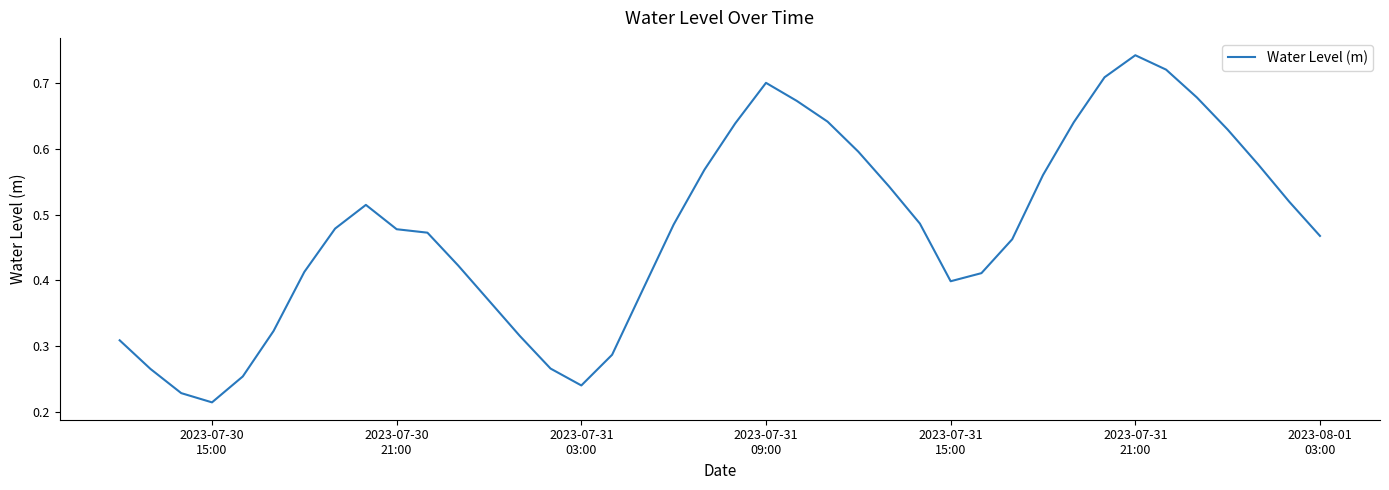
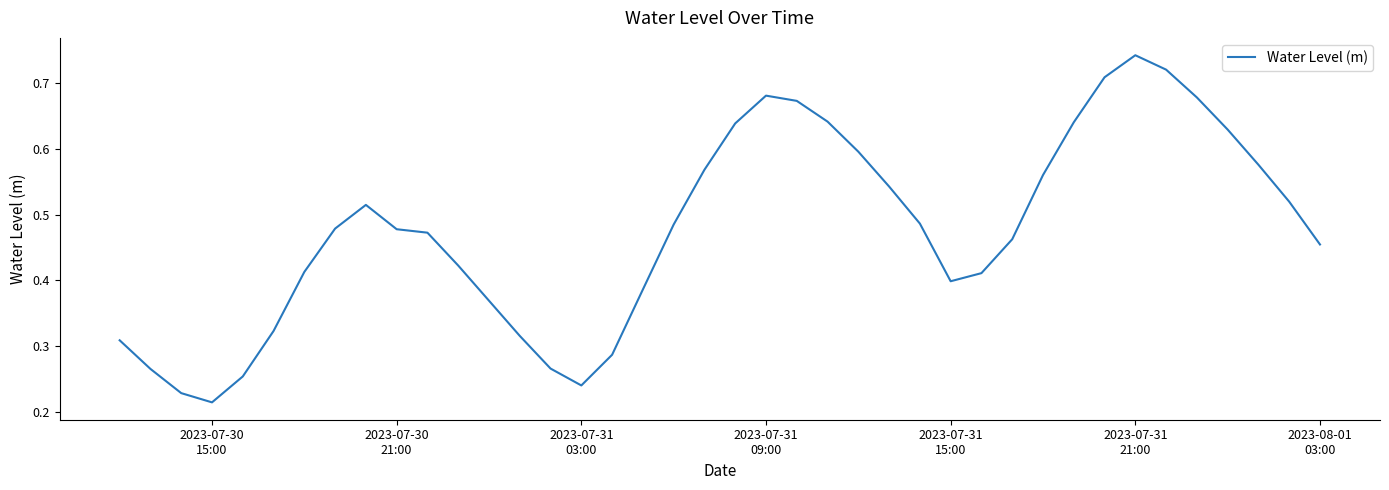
  {
    "2023-07-30 15:00": 0.21,
    "2023-07-30 21:00": 0.48,
    "2023-07-31 03:00": 0.24,
-   "2023-07-31 09:00": 0.70,
+   "2023-07-31 09:00": 0.68,
    "2023-07-31 15:00": 0.40,
    "2023-07-31 21:00": 0.74,
-   "2023-08-01 03:00": 0.47
+   "2023-08-01 03:00": 0.45
  }
